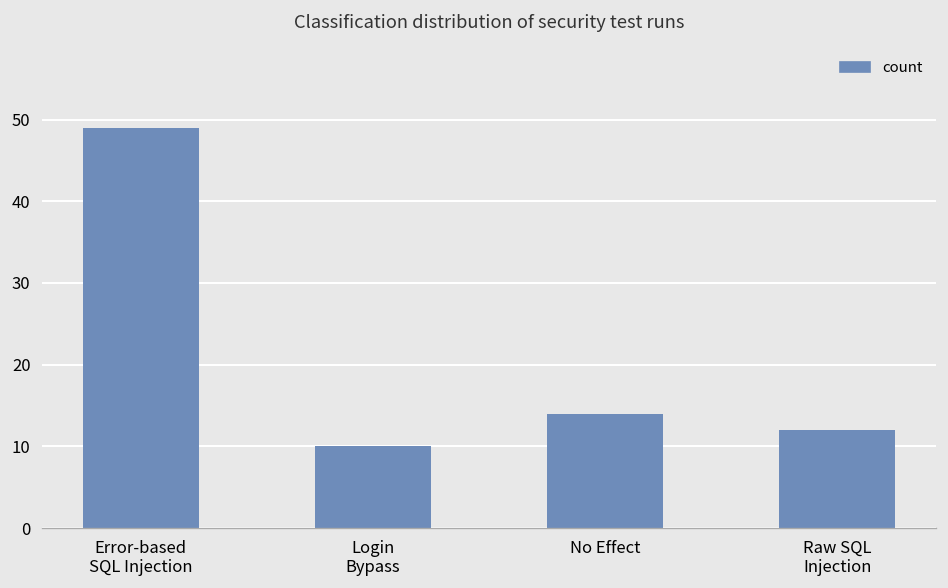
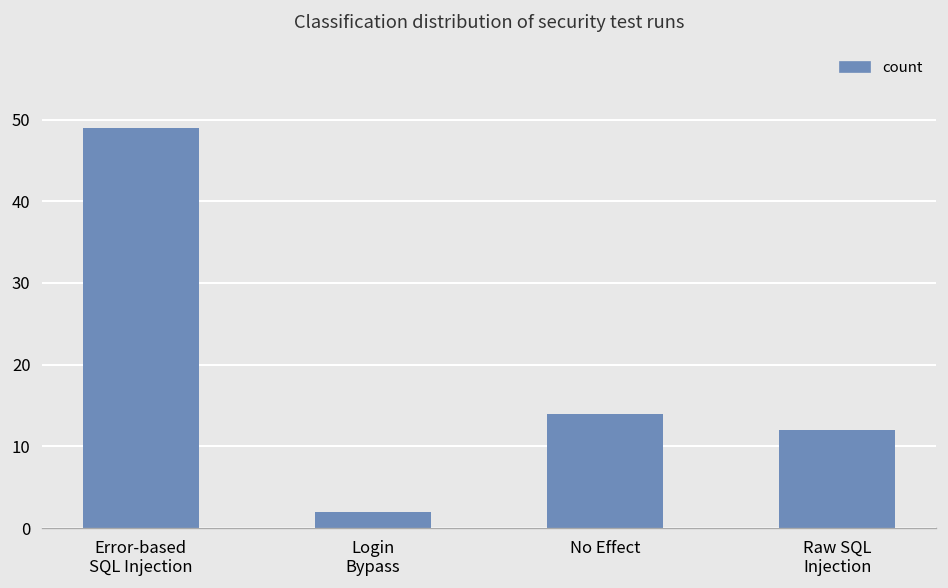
  {
    "Error-based SQL Injection": 49,
-   "Login Bypass": 10,
+   "Login Bypass": 2,
    "No Effect": 14,
    "Raw SQL Injection": 12
  }
